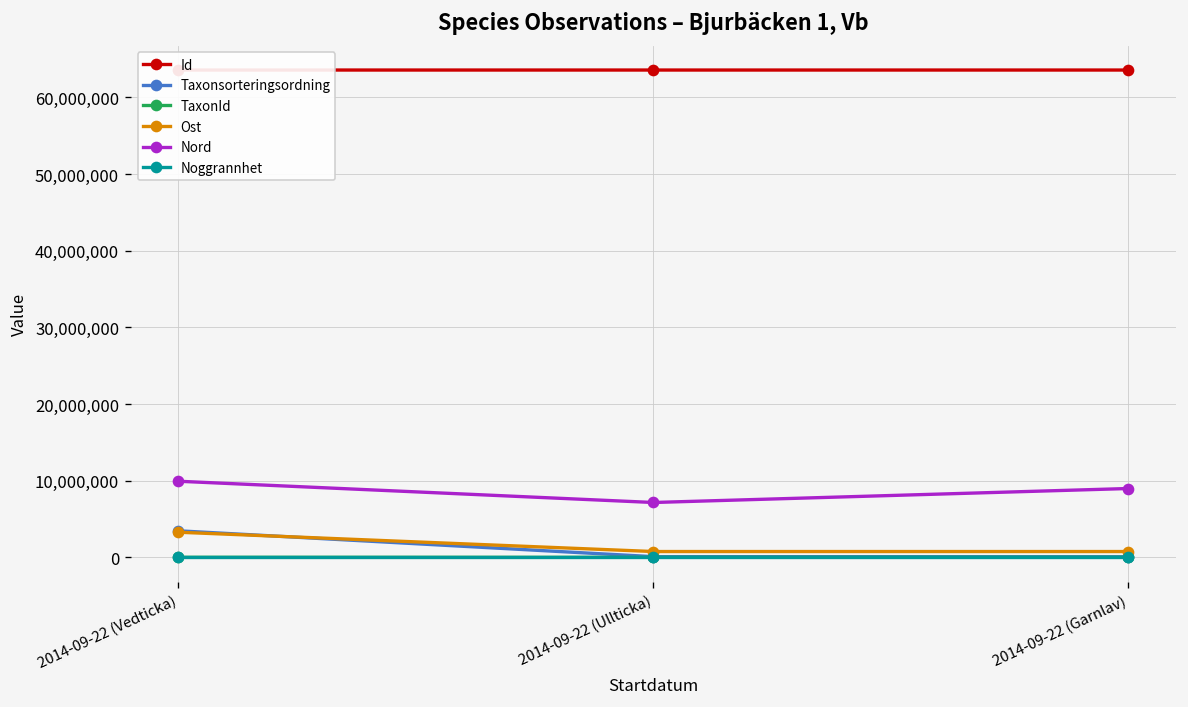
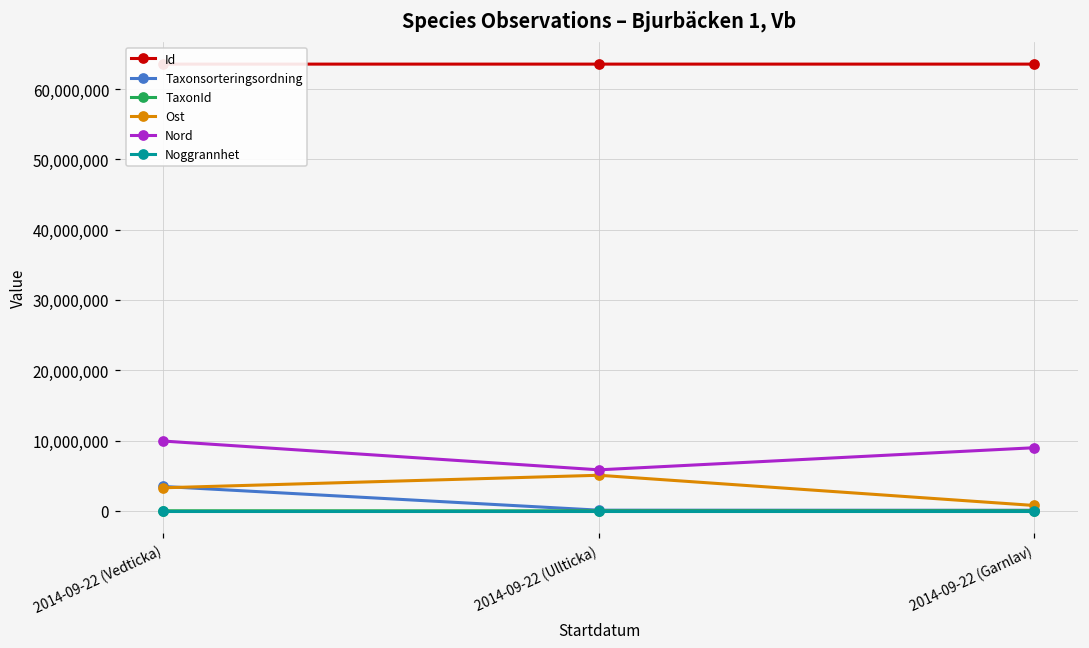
  {
    "Id": {
      "2014-09-22 (Ullticka)": "64,000,000",
      "2014-09-22 (Garnlav)": "64,000,000"
    },
    "Noggrannhet": {
      "2014-09-22 (Vedticka)": "0"
    },
    "Ost": {
-     "2014-09-22 (Ullticka)": "1,000,000",
+     "2014-09-22 (Ullticka)": "5,000,000",
      "2014-09-22 (Garnlav)": "1,000,000"
    },
    "Nord": {
      "2014-09-22 (Vedticka)": "10,000,000",
-     "2014-09-22 (Ullticka)": "7,000,000",
+     "2014-09-22 (Ullticka)": "6,000,000",
      "2014-09-22 (Garnlav)": "9,000,000"
    }
  }
